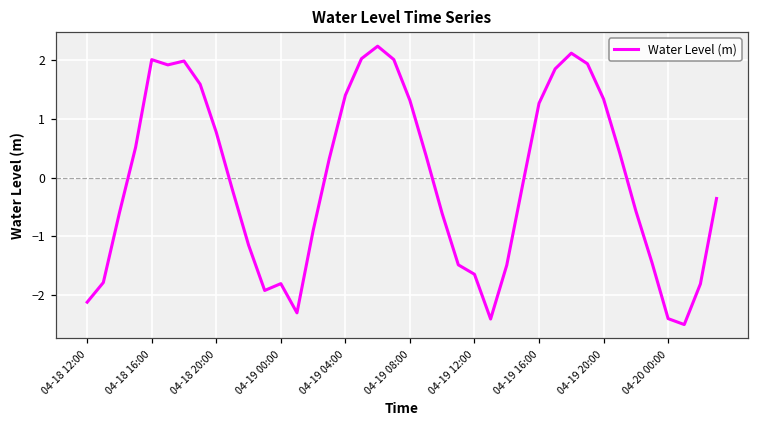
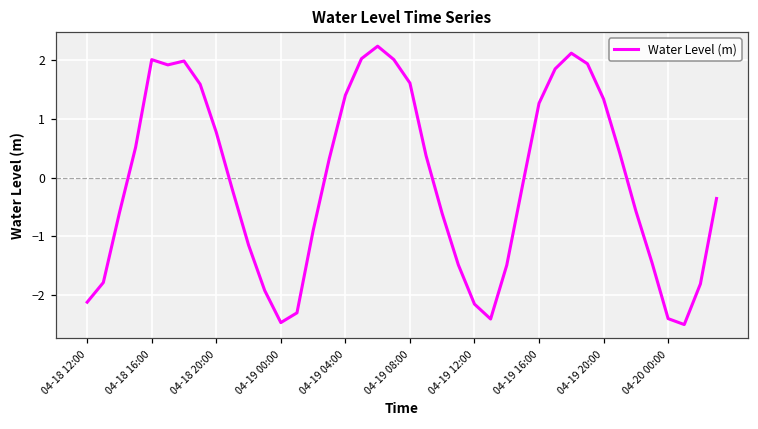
  {
    "04-18 12:00": -2.1,
    "04-18 16:00": 2.0,
    "04-18 20:00": 0.8,
-   "04-19 00:00": -1.8,
+   "04-19 00:00": -2.5,
    "04-19 04:00": 1.4,
-   "04-19 08:00": 1.3,
-   "04-19 12:00": -1.6,
+   "04-19 08:00": 1.6,
+   "04-19 12:00": -2.2,
    "04-19 16:00": 1.3,
    "04-19 20:00": 1.3,
    "04-20 00:00": -2.4
  }
